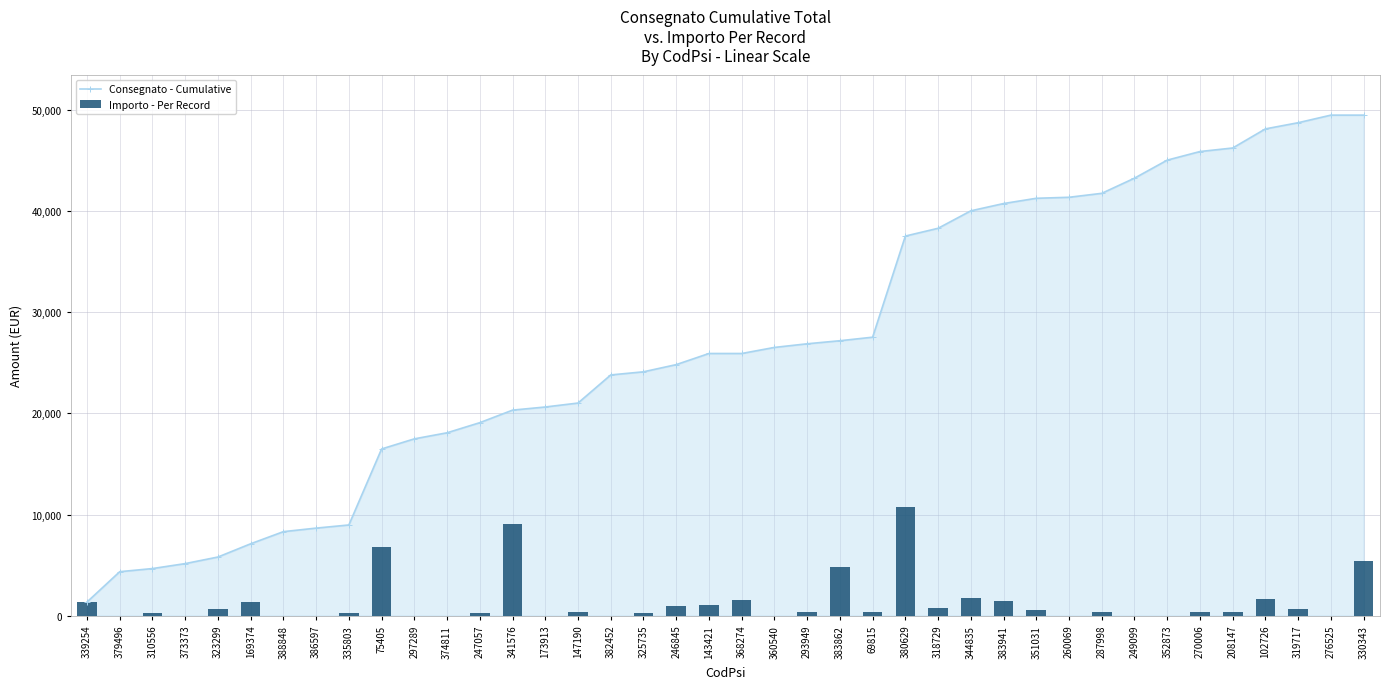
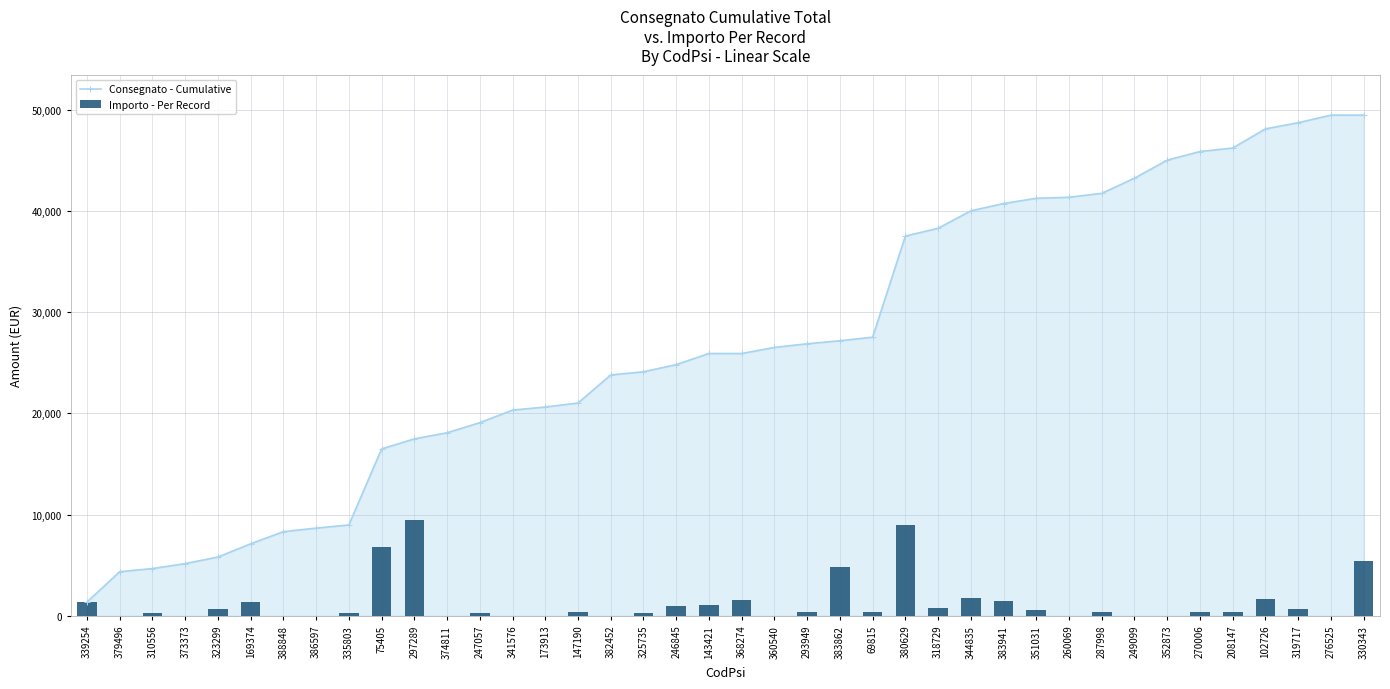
  {
    "Consegnato - Cumulative": {
      "339254": "1,300",
      "379496": "4,300",
      "310556": "4,700",
      "373373": "5,100",
      "323299": "5,800",
      "169374": "7,100",
      "388848": "8,300",
      "386597": "8,700",
      "335803": "9,000",
      "75405": "16,500",
      "297289": "17,500",
      "374811": "18,100",
      "247057": "19,100",
      "341576": "20,300",
      "173913": "20,600",
      "147190": "21,000",
      "382452": "23,800",
      "325735": "24,100",
      "246845": "24,800",
      "143421": "25,900",
      "368274": "25,900",
      "360540": "26,500",
      "293949": "26,900",
      "383862": "27,200",
      "69815": "27,500",
      "380629": "37,500",
      "318729": "38,300",
      "344835": "40,000",
      "383941": "40,700",
      "351031": "41,300",
      "260069": "41,400",
      "287998": "41,800",
      "249099": "43,300",
      "352873": "45,000",
      "270006": "45,900",
      "208147": "46,200",
      "102726": "48,100",
      "319717": "48,700",
      "276525": "49,500",
      "330343": "49,500"
    },
    "Importo - Per Record": {
      "339254": "1,300",
      "379496": "0",
      "310556": "300",
      "373373": "0",
      "323299": "700",
      "169374": "1,300",
      "388848": "0",
      "386597": "0",
      "335803": "300",
      "75405": "6,800",
-     "297289": "0",
+     "297289": "9,400",
      "374811": "0",
      "247057": "300",
-     "341576": "9,000",
+     "341576": "0",
      "173913": "0",
      "147190": "400",
      "382452": "0",
      "325735": "300",
      "246845": "1,000",
      "143421": "1,100",
      "368274": "1,600",
      "360540": "0",
      "293949": "400",
      "383862": "4,800",
      "69815": "400",
-     "380629": "10,700",
+     "380629": "9,000",
      "318729": "800",
      "344835": "1,700",
      "383941": "1,400",
      "351031": "500",
      "260069": "0",
      "287998": "400",
      "249099": "0",
      "352873": "0",
      "270006": "400",
      "208147": "400",
      "102726": "1,700",
      "319717": "600",
      "276525": "0",
      "330343": "5,400"
    }
  }
